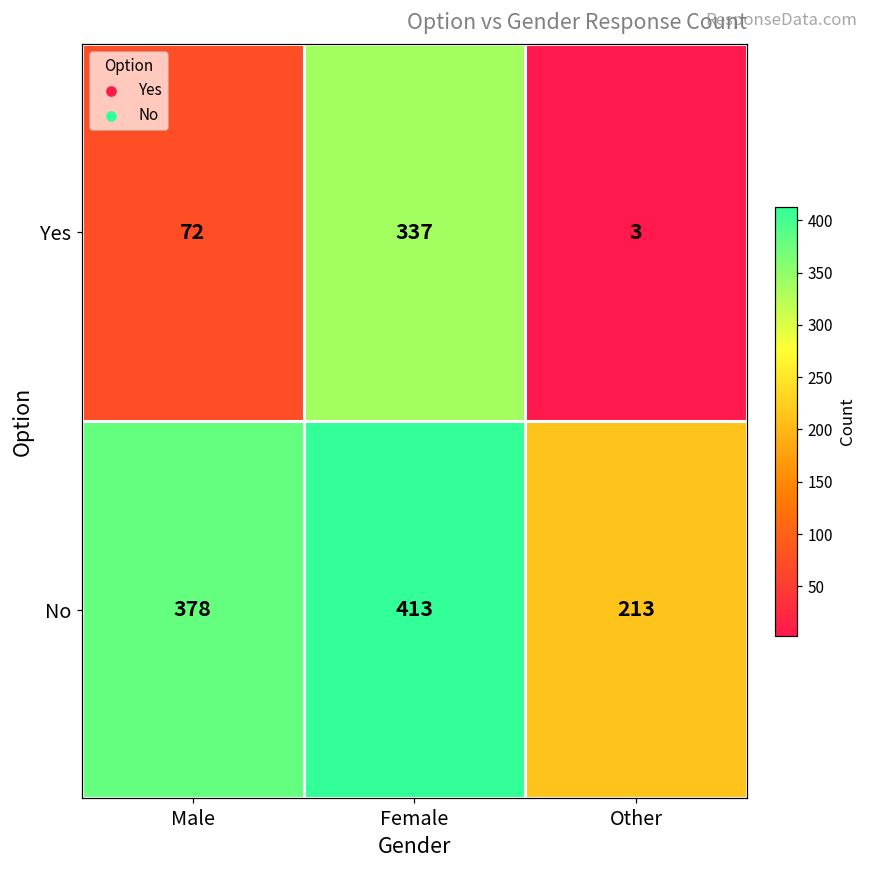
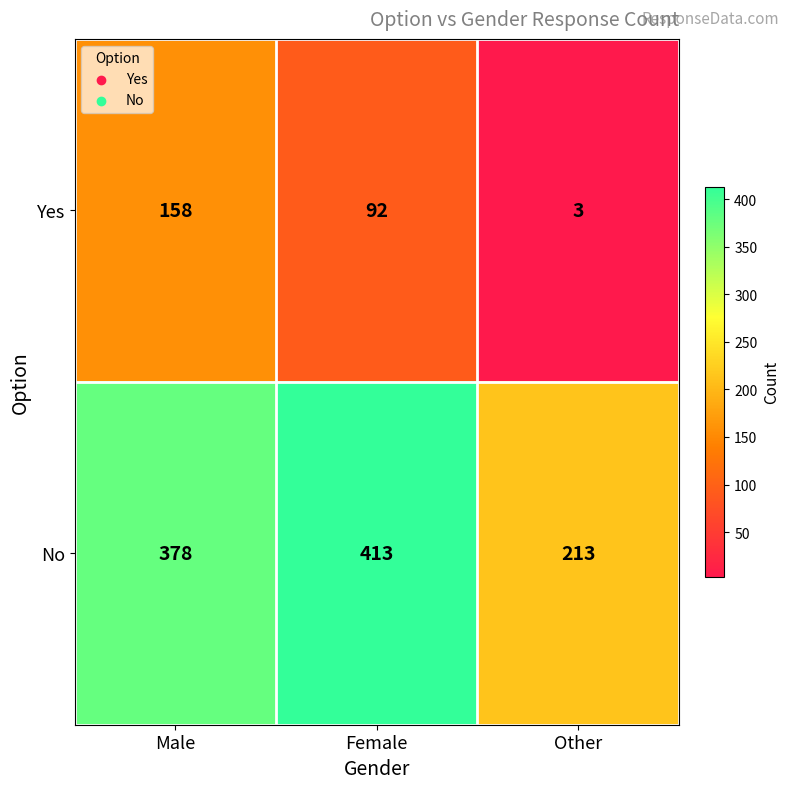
  {
    "Yes": {
-     "Male": 72,
-     "Female": 337,
+     "Male": 158,
+     "Female": 92,
      "Other": 3
    },
    "No": {
      "Male": 378,
      "Female": 413,
      "Other": 213
    }
  }
